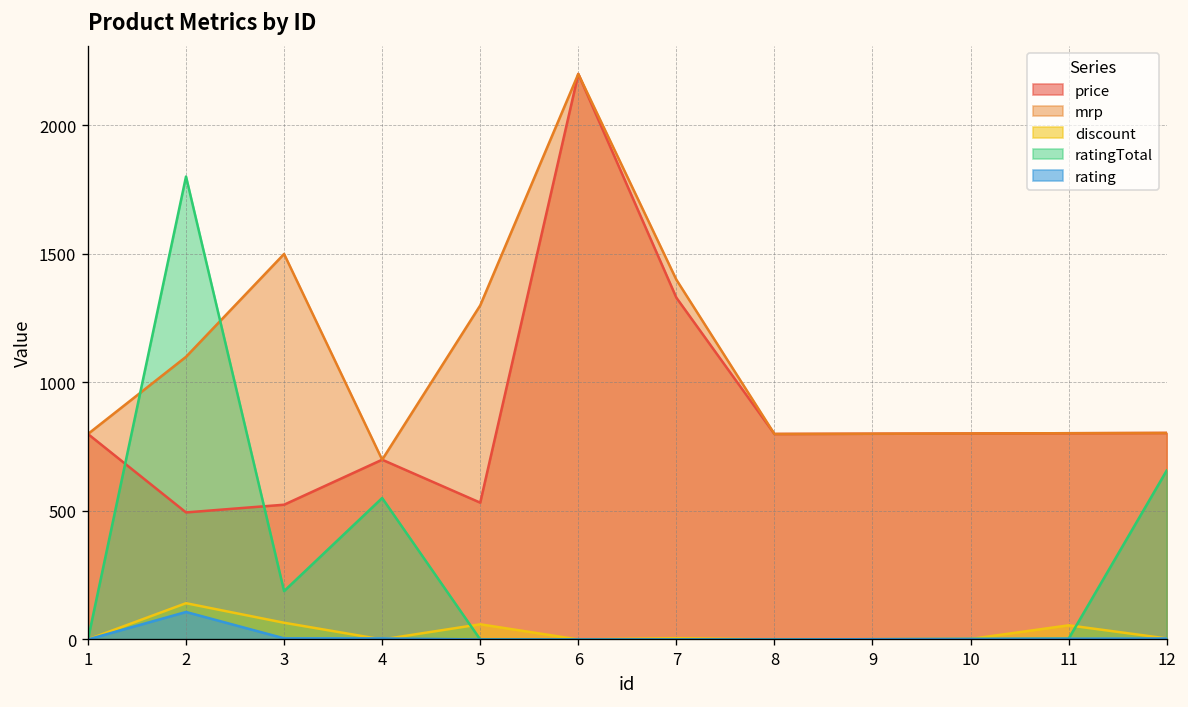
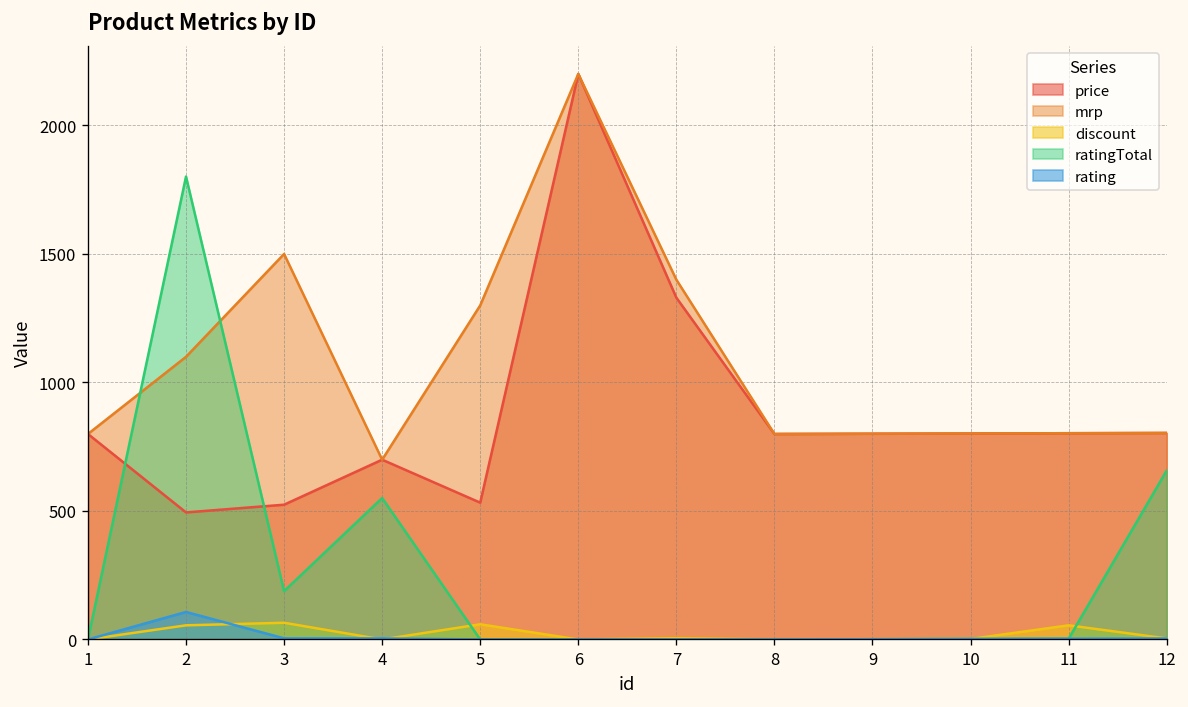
  {
    "discount": {
-     "2": 140,
+     "2": 60,
      "3": 70,
      "5": 60,
      "11": 60
    },
    "ratingTotal": {
      "2": 1800,
      "3": 190,
      "4": 550,
      "12": 660
    },
    "rating": {
      "2": 110,
      "3": 0
    }
  }
